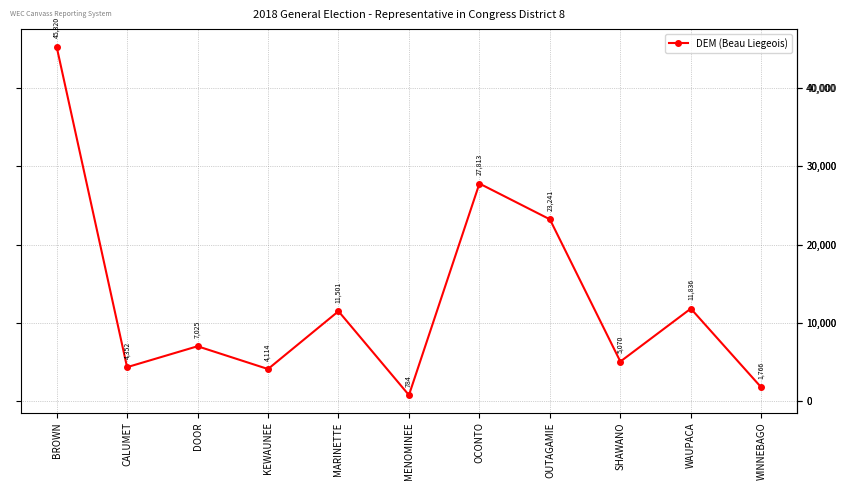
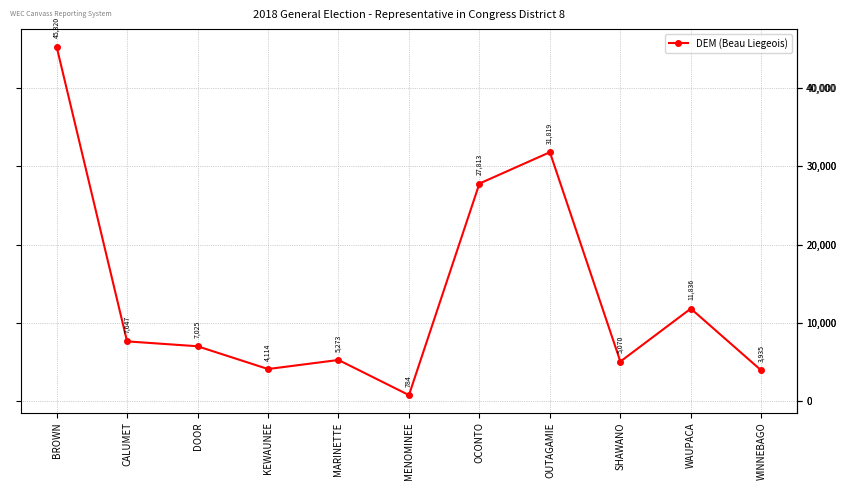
  {
    "BROWN": "45,320",
-   "CALUMET": "4,352",
+   "CALUMET": "7,647",
    "DOOR": "7,025",
    "KEWAUNEE": "4,114",
-   "MARINETTE": "11,501",
+   "MARINETTE": "5,273",
    "MENOMINEE": "784",
    "OCONTO": "27,813",
-   "OUTAGAMIE": "23,241",
+   "OUTAGAMIE": "31,819",
    "SHAWANO": "5,070",
    "WAUPACA": "11,836",
-   "WINNEBAGO": "1,766"
+   "WINNEBAGO": "3,935"
  }
